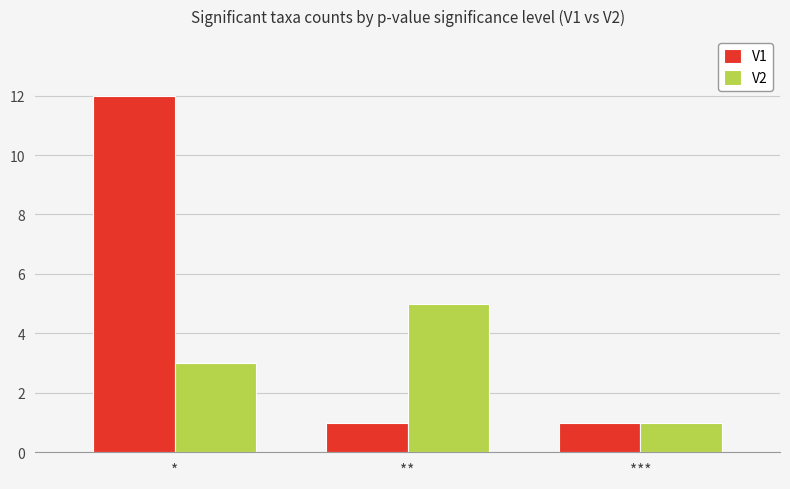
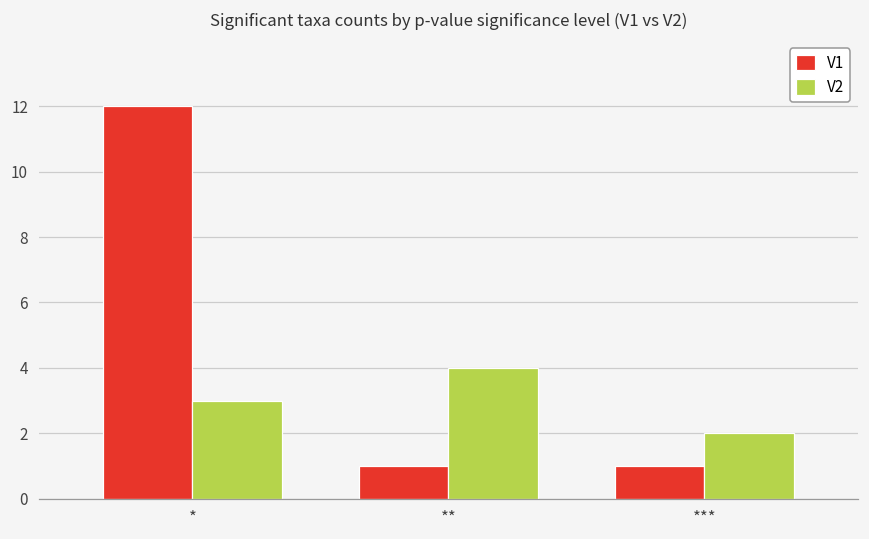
  {
    "V1": {
      "*": 12,
      "**": 1,
      "***": 1
    },
    "V2": {
      "*": 3,
-     "**": 5,
-     "***": 1
+     "**": 4,
+     "***": 2
    }
  }
